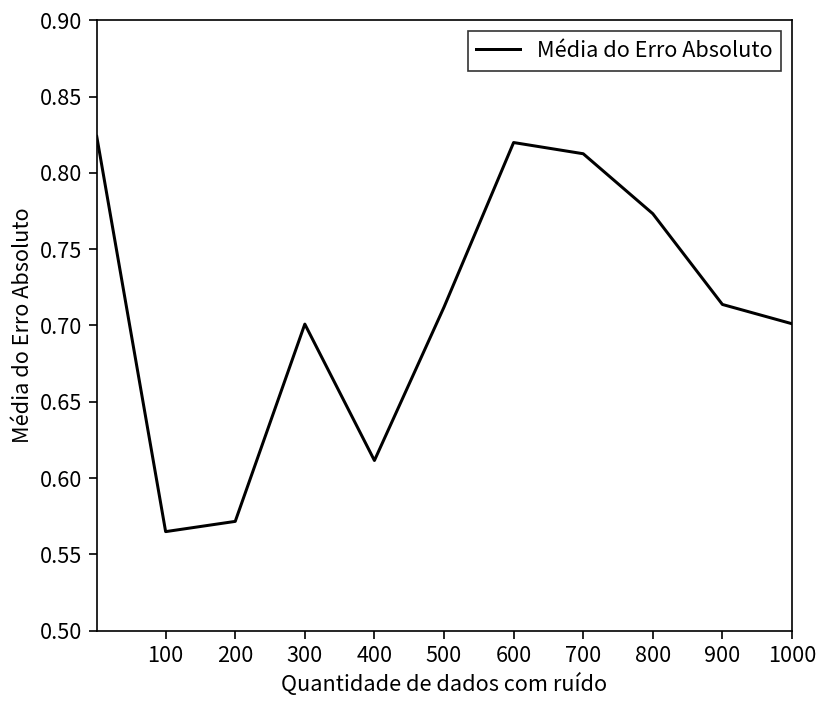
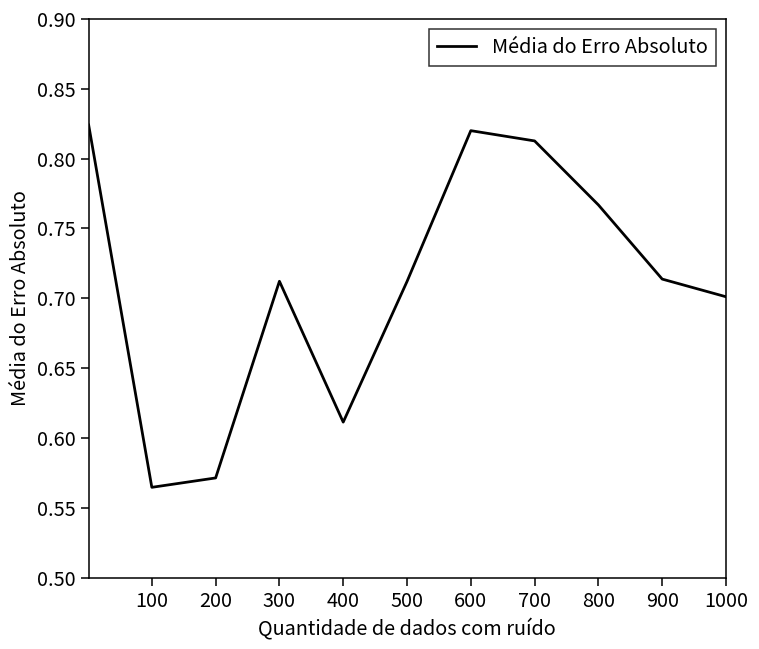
  {
    "100": 0.565,
    "200": 0.572,
-   "300": 0.701,
+   "300": 0.712,
    "400": 0.611,
    "500": 0.712,
    "600": 0.820,
    "700": 0.813,
-   "800": 0.773,
+   "800": 0.767,
    "900": 0.714,
    "1000": 0.701
  }
